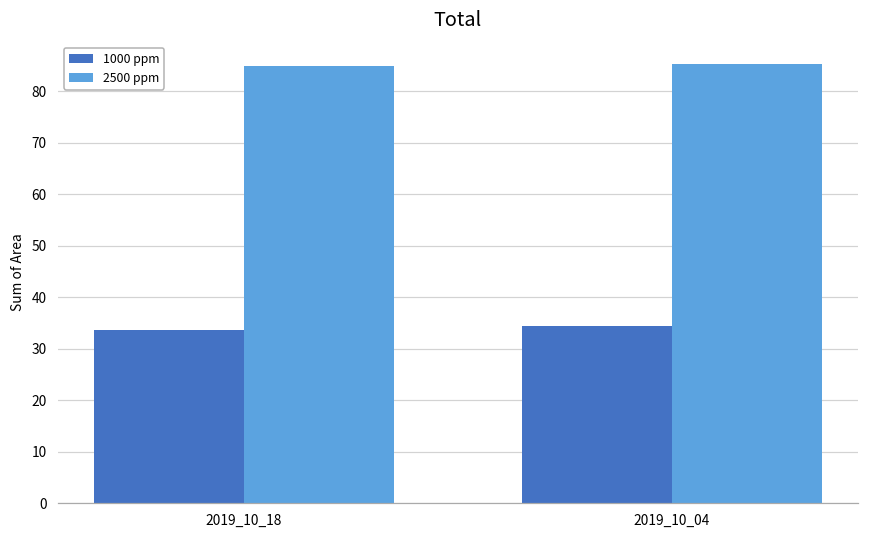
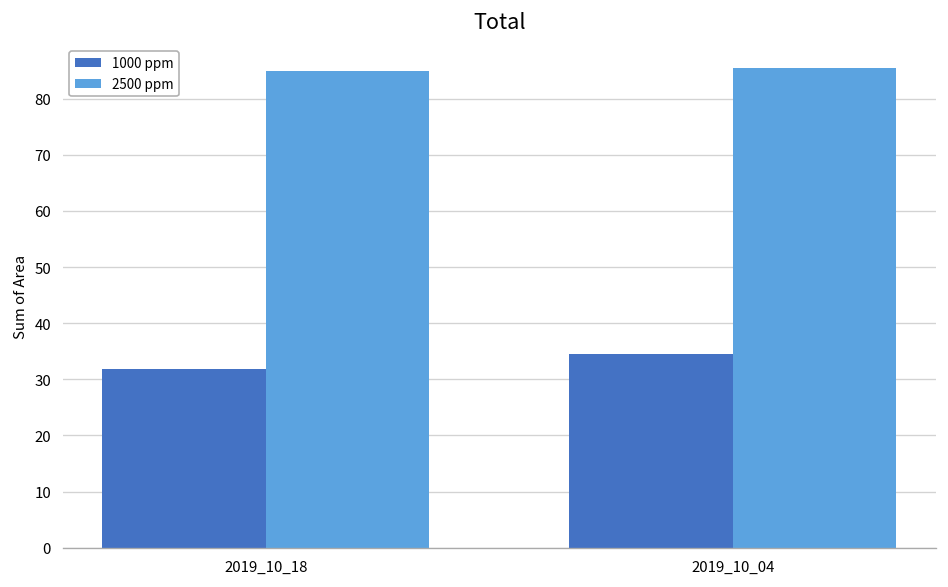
  {
    "1000 ppm": {
-     "2019_10_18": 34,
+     "2019_10_18": 32,
      "2019_10_04": 34
    },
    "2500 ppm": {
      "2019_10_18": 85,
      "2019_10_04": 85
    }
  }
